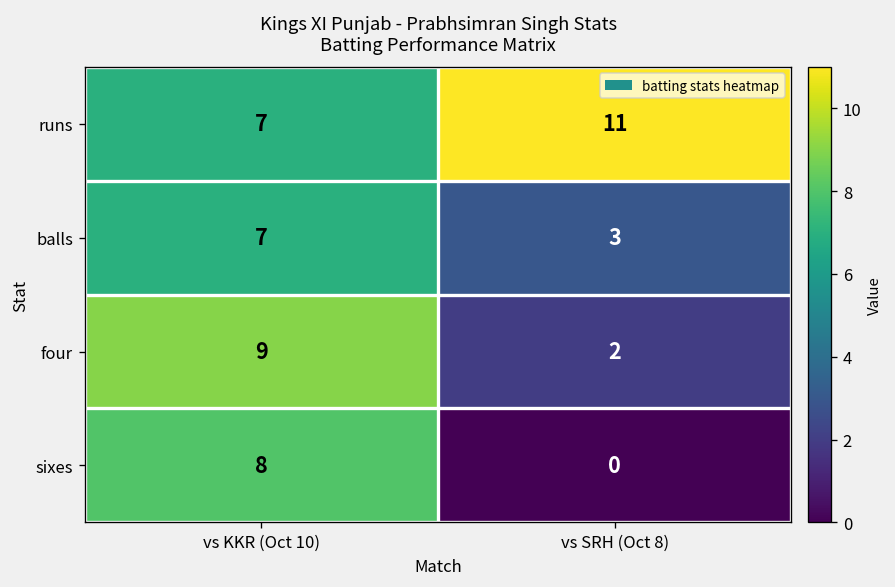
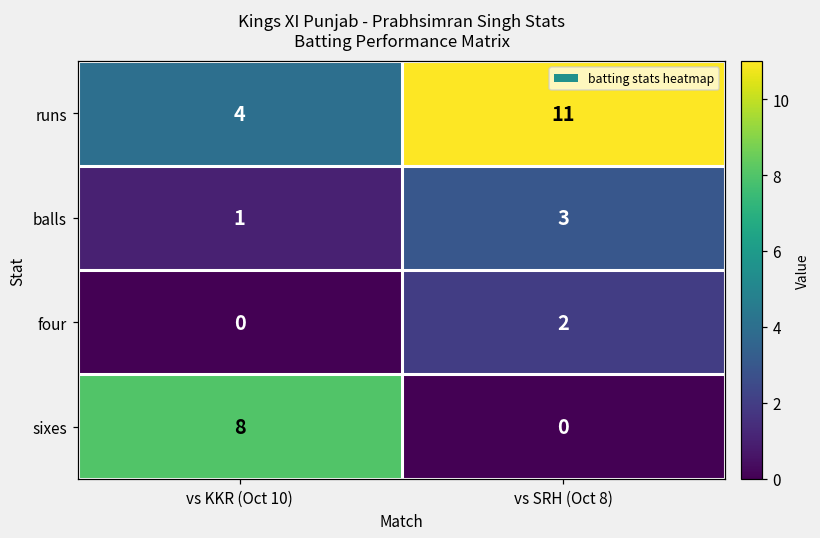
  {
    "runs": {
-     "vs KKR (Oct 10)": 7,
+     "vs KKR (Oct 10)": 4,
      "vs SRH (Oct 8)": 11
    },
    "balls": {
-     "vs KKR (Oct 10)": 7,
+     "vs KKR (Oct 10)": 1,
      "vs SRH (Oct 8)": 3
    },
    "four": {
-     "vs KKR (Oct 10)": 9,
+     "vs KKR (Oct 10)": 0,
      "vs SRH (Oct 8)": 2
    },
    "sixes": {
      "vs KKR (Oct 10)": 8,
      "vs SRH (Oct 8)": 0
    }
  }
